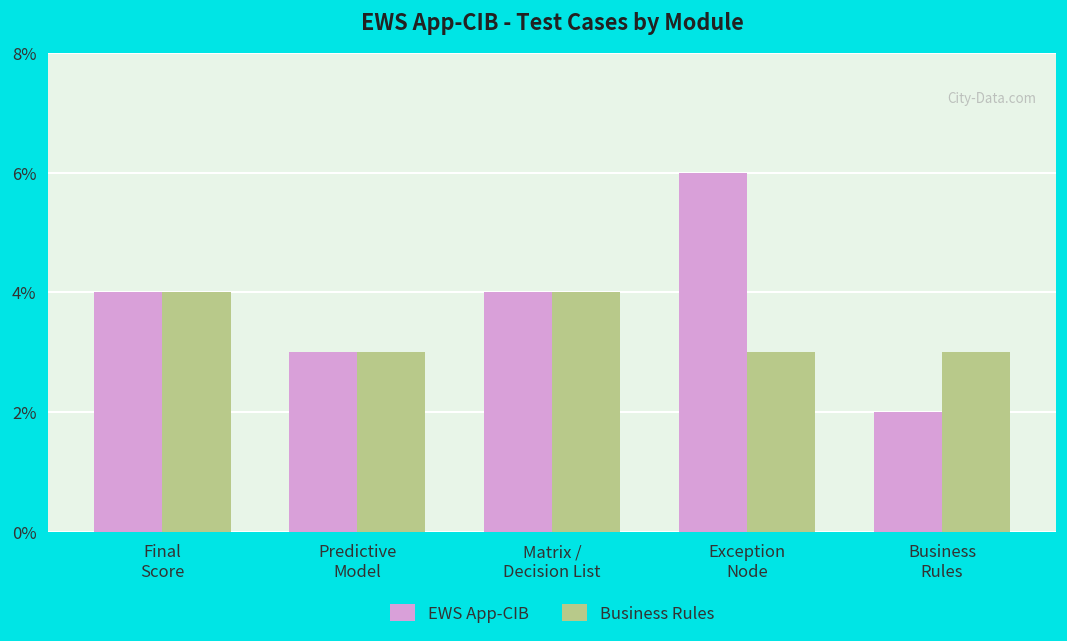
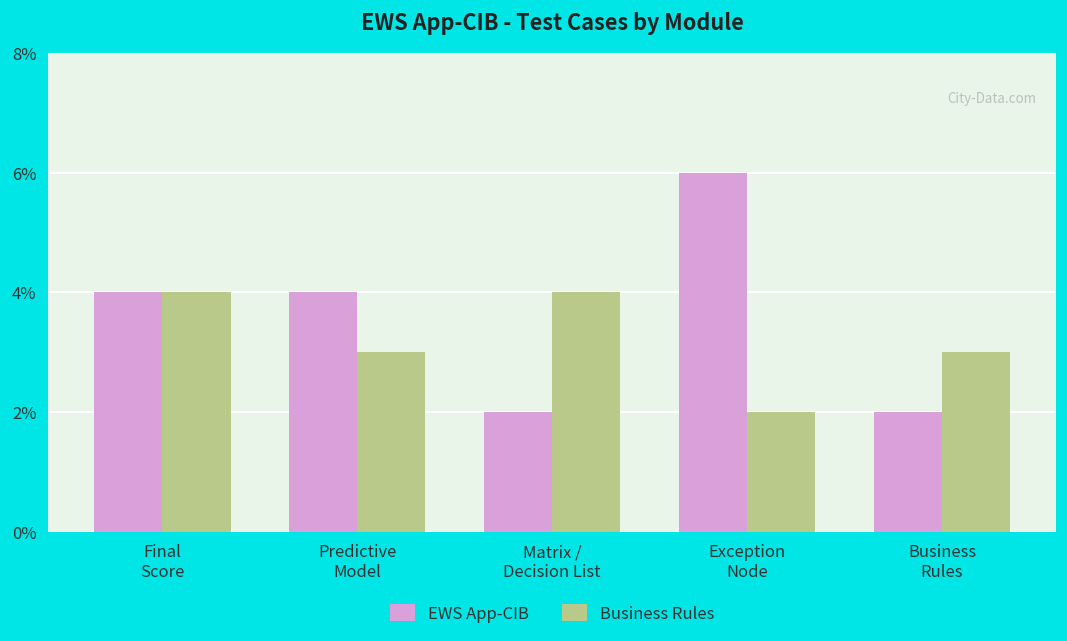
  {
    "EWS App-CIB": {
      "Final Score": "4%",
-     "Predictive Model": "3%",
-     "Matrix / Decision List": "4%",
+     "Predictive Model": "4%",
+     "Matrix / Decision List": "2%",
      "Exception Node": "6%",
      "Business Rules": "2%"
    },
    "Business Rules": {
      "Final Score": "4%",
      "Predictive Model": "3%",
      "Matrix / Decision List": "4%",
-     "Exception Node": "3%",
+     "Exception Node": "2%",
      "Business Rules": "3%"
    }
  }
